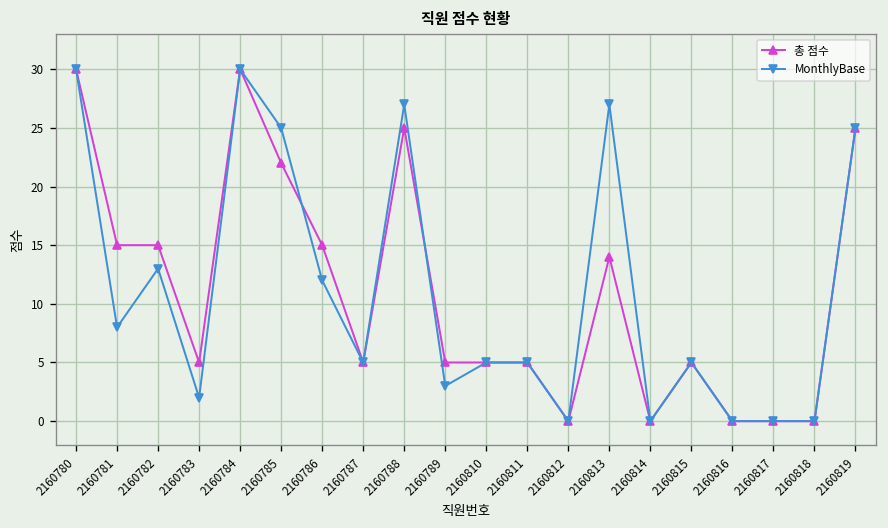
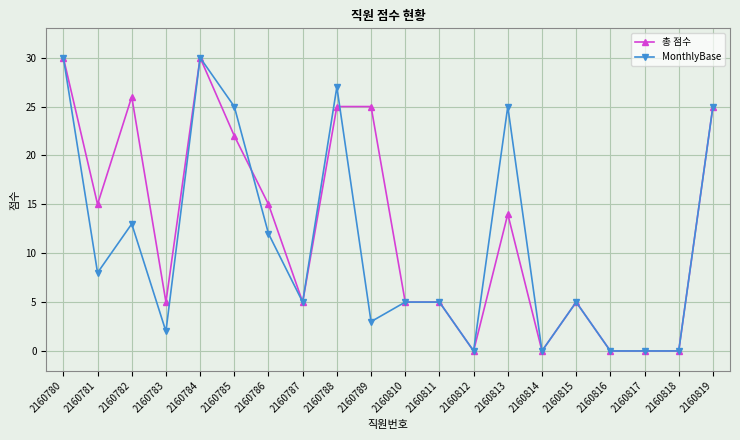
  {
    "총 점수": {
      "2160781": 15,
-     "2160782": 15,
+     "2160782": 26,
      "2160783": 5,
      "2160785": 22,
      "2160786": 15,
      "2160788": 25,
-     "2160789": 5,
+     "2160789": 25,
      "2160813": 14
    },
    "MonthlyBase": {
      "2160781": 8,
      "2160782": 13,
      "2160783": 2,
      "2160785": 25,
      "2160786": 12,
      "2160788": 27,
      "2160789": 3,
-     "2160813": 27
+     "2160813": 25
    }
  }
